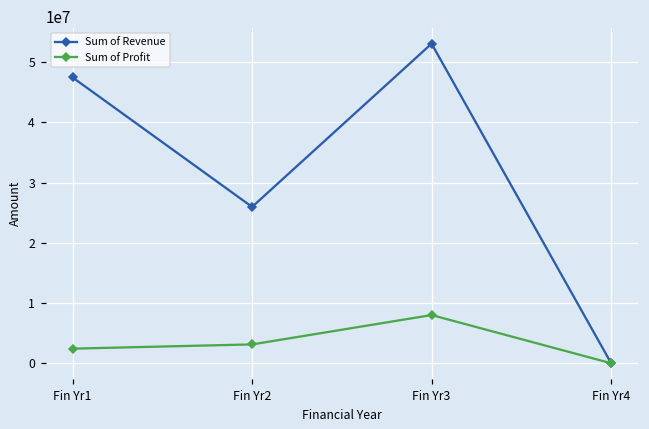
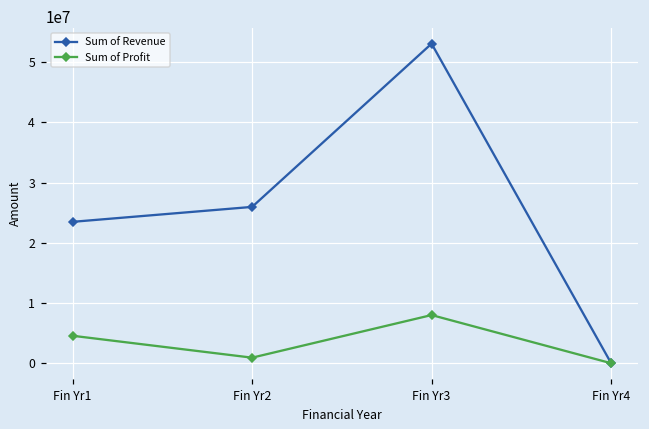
  {
    "Sum of Revenue": {
-     "Fin Yr1": 47000000,
+     "Fin Yr1": 24000000,
      "Fin Yr2": 26000000,
      "Fin Yr3": 53000000
    },
    "Sum of Profit": {
-     "Fin Yr1": 2000000,
-     "Fin Yr2": 3000000,
+     "Fin Yr1": 5000000,
+     "Fin Yr2": 1000000,
      "Fin Yr3": 8000000
    }
  }
